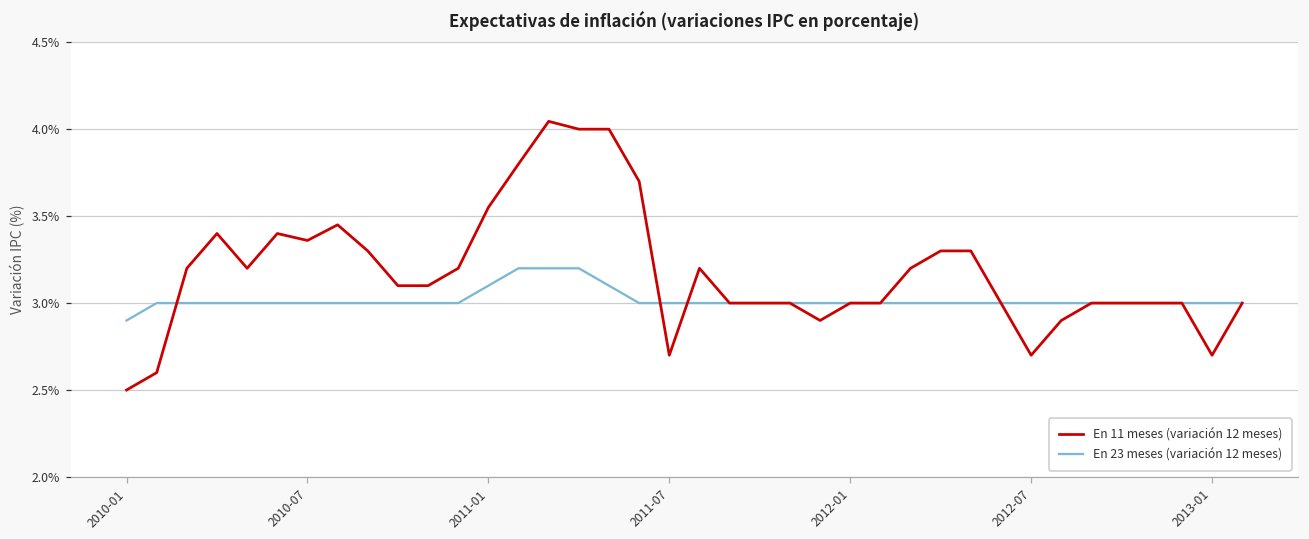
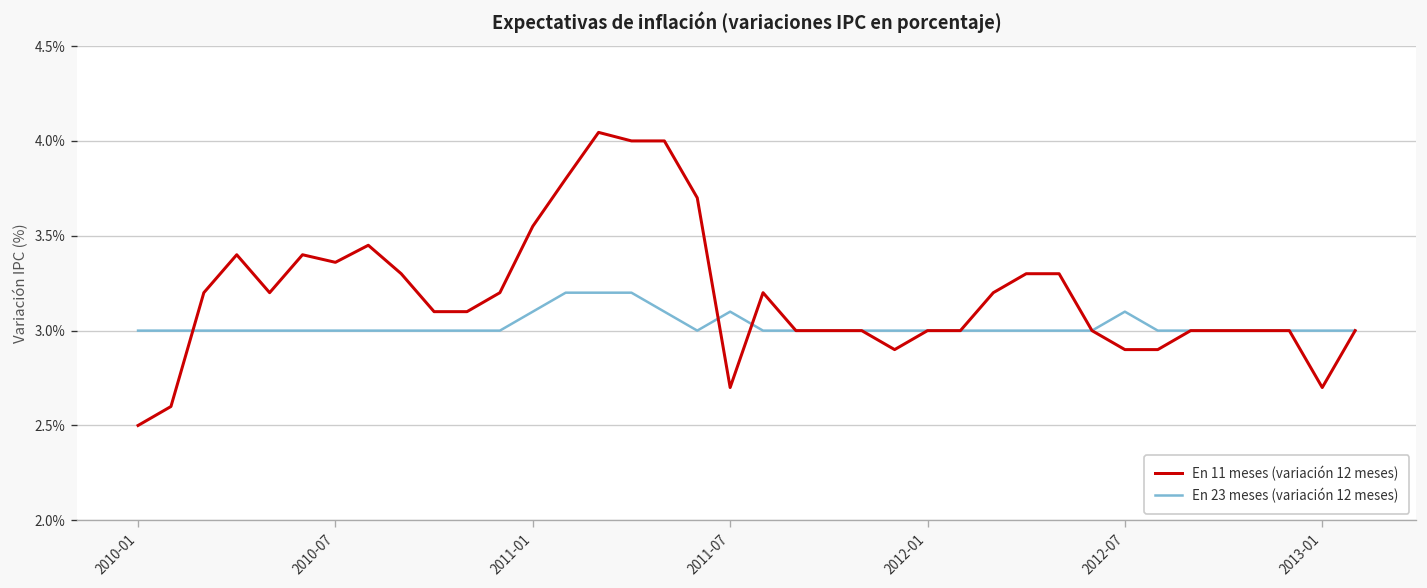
  {
    "En 11 meses (variación 12 meses)": {
      "2010-01": "2.5%",
      "2010-07": "3.36%",
      "2011-01": "3.55%",
      "2011-07": "2.7%",
-     "2012-07": "2.7%",
+     "2012-07": "2.9%",
      "2013-01": "2.7%"
    },
    "En 23 meses (variación 12 meses)": {
-     "2010-01": "2.9%",
+     "2010-01": "3.0%",
      "2010-07": "3.0%",
      "2011-01": "3.1%",
-     "2011-07": "3.0%",
-     "2012-07": "3.0%",
+     "2011-07": "3.1%",
+     "2012-07": "3.1%",
      "2013-01": "3.0%"
    }
  }
